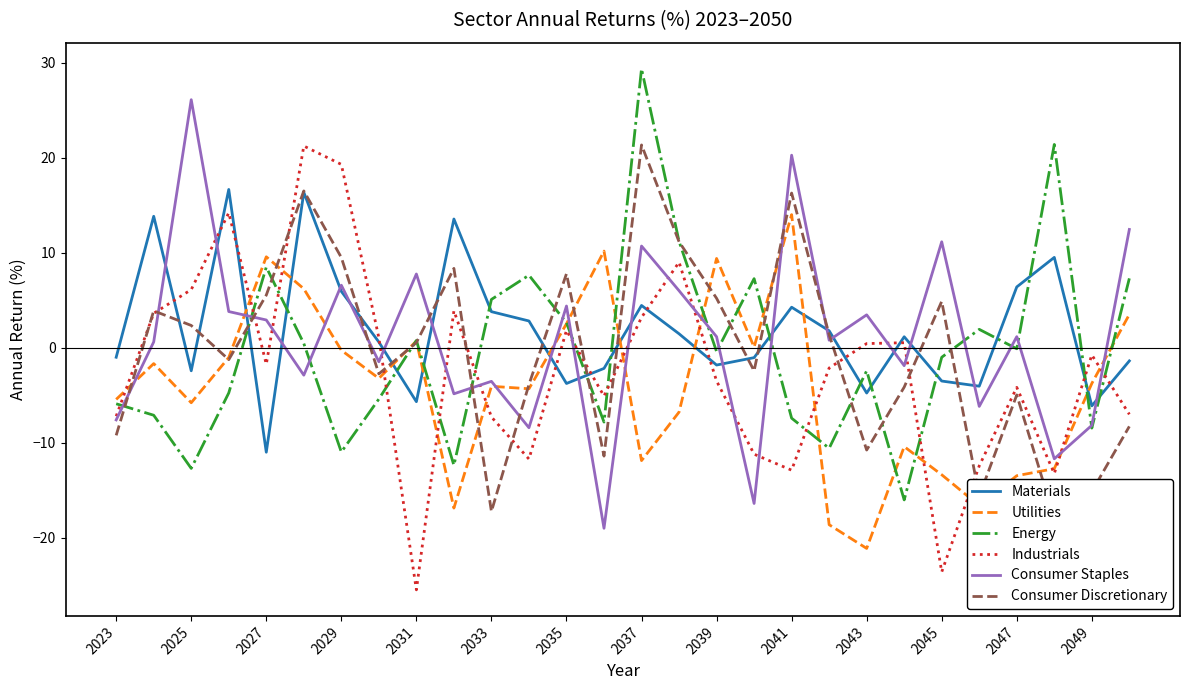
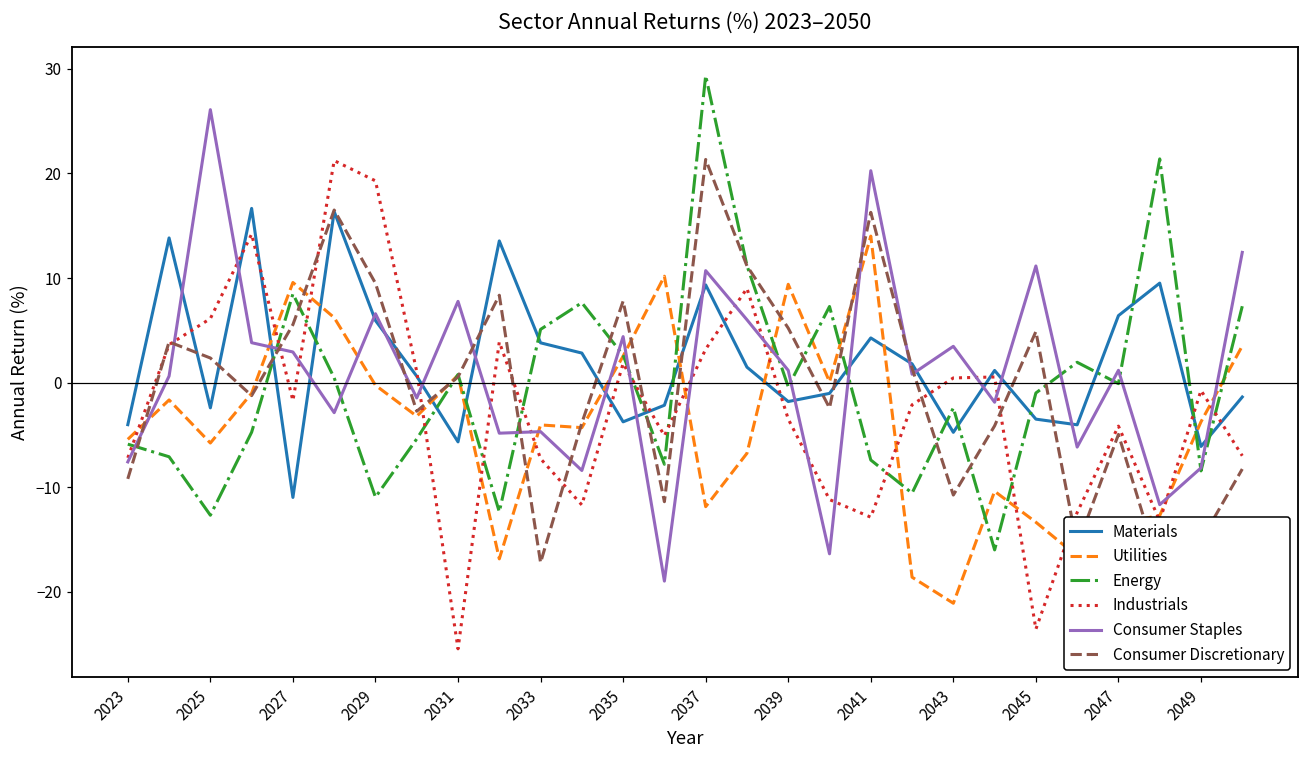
  {
    "Materials": {
-     "2023": -1,
+     "2023": -4,
      "2025": -2,
      "2027": -11,
      "2029": 6,
      "2031": -6,
      "2033": 4,
      "2035": -4,
-     "2037": 4,
+     "2037": 9,
      "2039": -2,
      "2041": 4,
      "2043": -5,
      "2045": -3,
      "2047": 6,
      "2049": -6
    },
    "Utilities": {
      "2023": -5,
      "2025": -6,
      "2027": 10,
      "2029": 0,
      "2033": -4,
      "2037": -12,
      "2039": 9,
      "2041": 14,
      "2043": -21,
      "2045": -13,
      "2047": -13,
      "2049": -4
    },
    "Energy": {
      "2023": -6,
      "2025": -13,
      "2027": 8,
      "2029": -11,
      "2033": 5,
      "2037": 29,
      "2039": 0,
      "2041": -7,
      "2043": -2,
      "2045": -1,
      "2047": 0,
      "2049": -8
    },
    "Industrials": {
      "2023": -7,
      "2025": 6,
      "2027": -2,
      "2029": 19,
      "2031": -25,
      "2033": -7,
      "2035": 2,
      "2037": 3,
      "2039": -3,
      "2041": -13,
      "2043": 0,
      "2045": -24,
      "2047": -4,
      "2049": -1
    },
    "Consumer Staples": {
      "2023": -8,
      "2025": 26,
      "2027": 3,
      "2029": 7,
      "2031": 8,
-     "2033": -4,
+     "2033": -5,
      "2035": 4,
      "2037": 11,
      "2039": 1,
      "2041": 20,
      "2043": 3,
      "2045": 11,
      "2047": 1,
      "2049": -8
    },
    "Consumer Discretionary": {
      "2023": -9,
      "2025": 2,
      "2027": 6,
      "2029": 10,
      "2033": -17,
      "2035": 8,
      "2037": 21,
      "2039": 5,
      "2041": 16,
      "2043": -11,
      "2045": 5,
      "2047": -5
    }
  }
